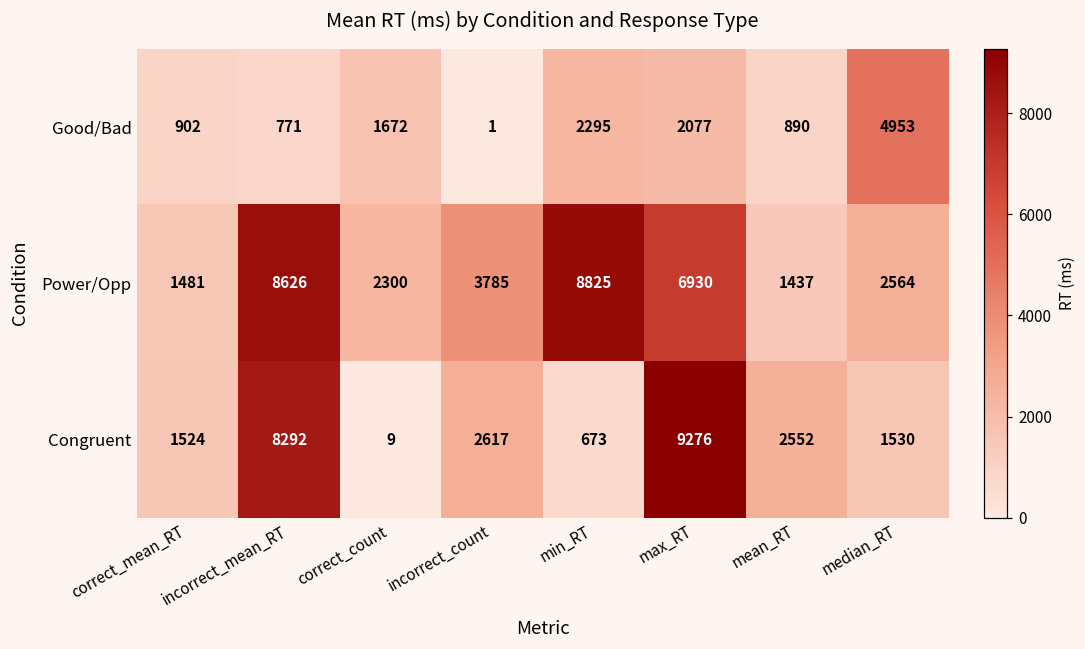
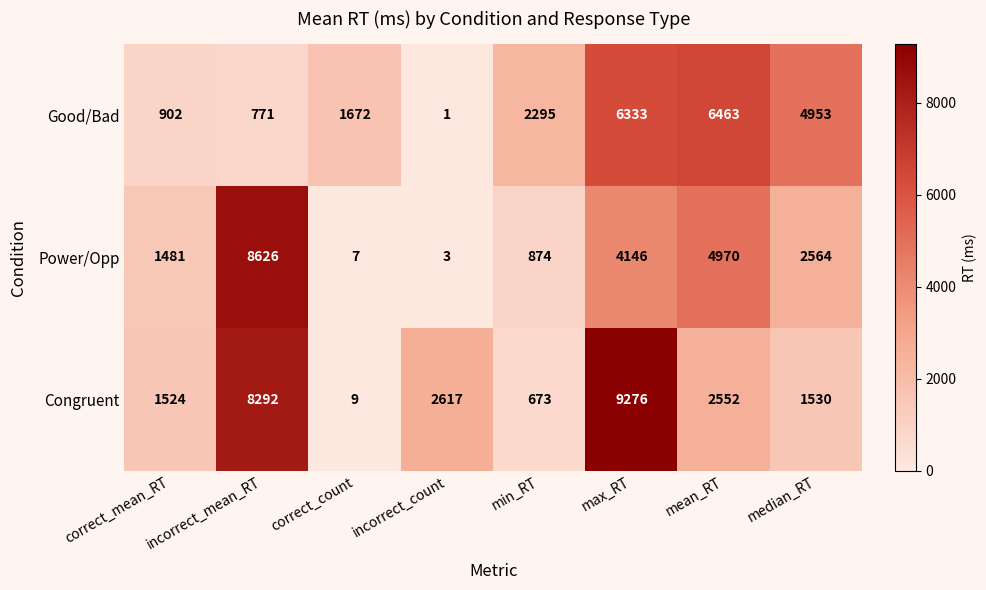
  {
    "Good/Bad": {
      "correct_mean_RT": 902,
      "incorrect_mean_RT": 771,
      "correct_count": 1672,
      "incorrect_count": 1,
      "min_RT": 2295,
-     "max_RT": 2077,
-     "mean_RT": 890,
+     "max_RT": 6333,
+     "mean_RT": 6463,
      "median_RT": 4953
    },
    "Power/Opp": {
      "correct_mean_RT": 1481,
      "incorrect_mean_RT": 8626,
-     "correct_count": 2300,
-     "incorrect_count": 3785,
-     "min_RT": 8825,
-     "max_RT": 6930,
-     "mean_RT": 1437,
+     "correct_count": 7,
+     "incorrect_count": 3,
+     "min_RT": 874,
+     "max_RT": 4146,
+     "mean_RT": 4970,
      "median_RT": 2564
    },
    "Congruent": {
      "correct_mean_RT": 1524,
      "incorrect_mean_RT": 8292,
      "correct_count": 9,
      "incorrect_count": 2617,
      "min_RT": 673,
      "max_RT": 9276,
      "mean_RT": 2552,
      "median_RT": 1530
    }
  }
